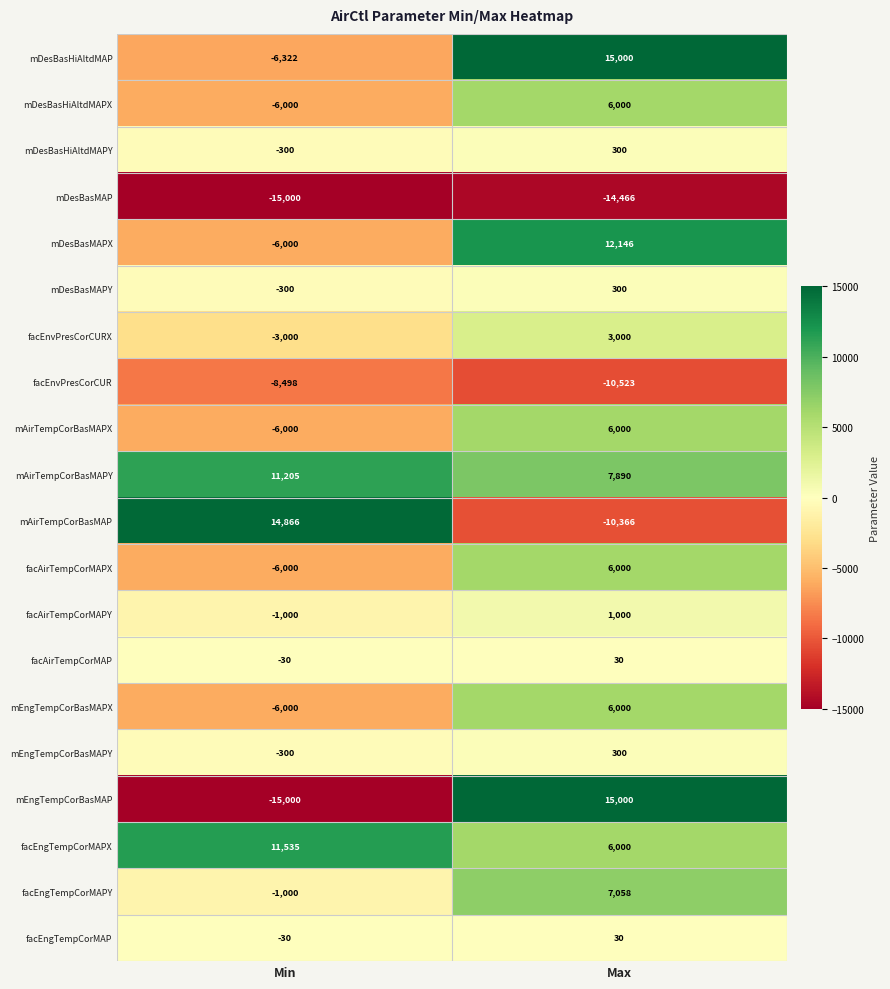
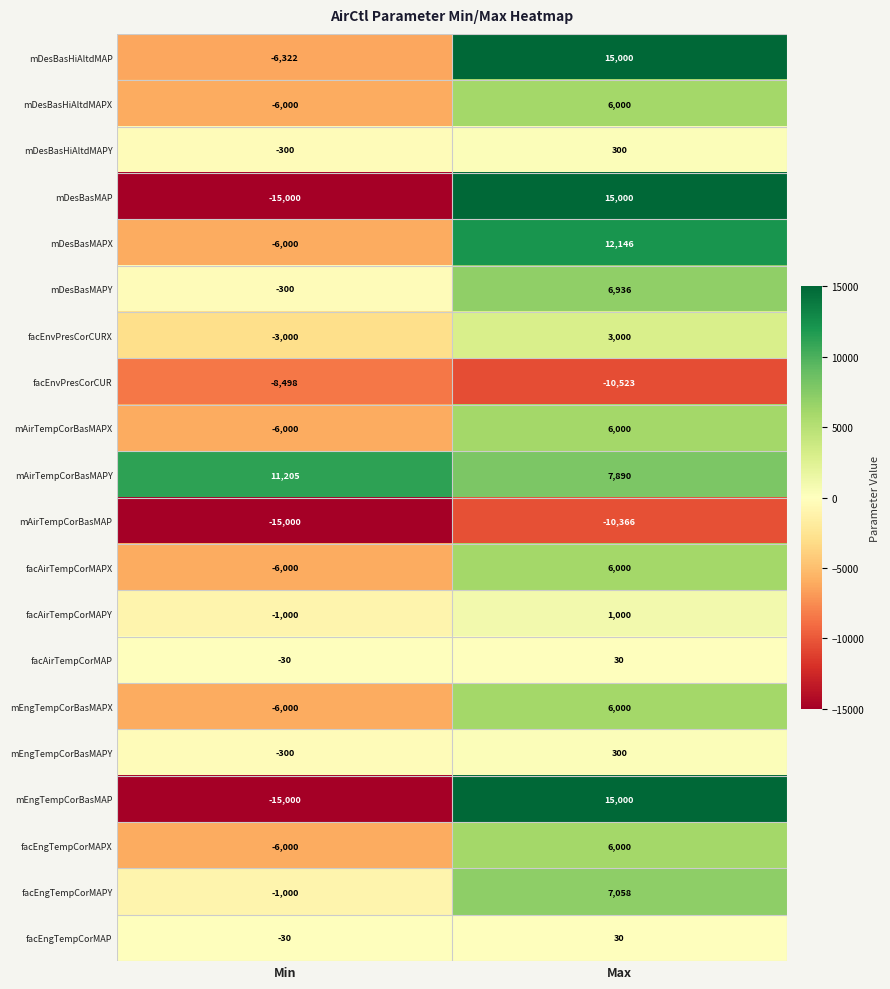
  {
    "mDesBasHiAltdMAP": {
      "Min": "-6,322",
      "Max": "15,000"
    },
    "mDesBasHiAltdMAPX": {
      "Min": "-6,000",
      "Max": "6,000"
    },
    "mDesBasHiAltdMAPY": {
      "Min": "-300",
      "Max": "300"
    },
    "mDesBasMAP": {
      "Min": "-15,000",
-     "Max": "-14,466"
+     "Max": "15,000"
    },
    "mDesBasMAPX": {
      "Min": "-6,000",
      "Max": "12,146"
    },
    "mDesBasMAPY": {
      "Min": "-300",
-     "Max": "300"
+     "Max": "6,936"
    },
    "facEnvPresCorCURX": {
      "Min": "-3,000",
      "Max": "3,000"
    },
    "facEnvPresCorCUR": {
      "Min": "-8,498",
      "Max": "-10,523"
    },
    "mAirTempCorBasMAPX": {
      "Min": "-6,000",
      "Max": "6,000"
    },
    "mAirTempCorBasMAPY": {
      "Min": "11,205",
      "Max": "7,890"
    },
    "mAirTempCorBasMAP": {
-     "Min": "14,866",
+     "Min": "-15,000",
      "Max": "-10,366"
    },
    "facAirTempCorMAPX": {
      "Min": "-6,000",
      "Max": "6,000"
    },
    "facAirTempCorMAPY": {
      "Min": "-1,000",
      "Max": "1,000"
    },
    "facAirTempCorMAP": {
      "Min": "-30",
      "Max": "30"
    },
    "mEngTempCorBasMAPX": {
      "Min": "-6,000",
      "Max": "6,000"
    },
    "mEngTempCorBasMAPY": {
      "Min": "-300",
      "Max": "300"
    },
    "mEngTempCorBasMAP": {
      "Min": "-15,000",
      "Max": "15,000"
    },
    "facEngTempCorMAPX": {
-     "Min": "11,535",
+     "Min": "-6,000",
      "Max": "6,000"
    },
    "facEngTempCorMAPY": {
      "Min": "-1,000",
      "Max": "7,058"
    },
    "facEngTempCorMAP": {
      "Min": "-30",
      "Max": "30"
    }
  }
